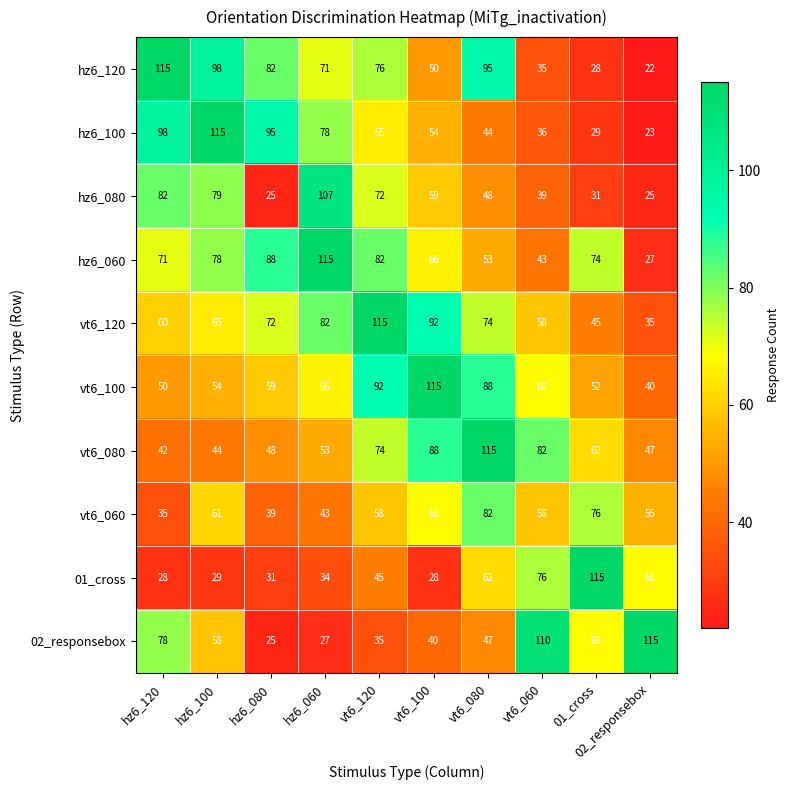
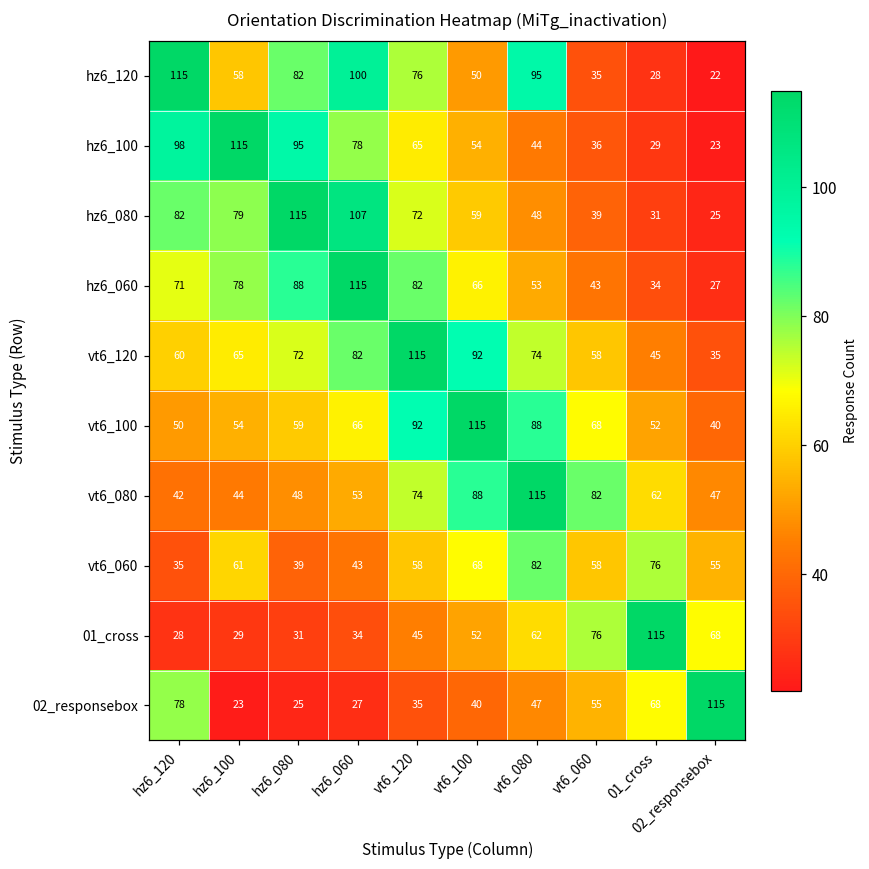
  {
    "hz6_120": {
      "hz6_120": 115,
-     "hz6_100": 98,
+     "hz6_100": 58,
      "hz6_080": 82,
-     "hz6_060": 71,
+     "hz6_060": 100,
      "vt6_120": 76,
      "vt6_100": 50,
      "vt6_080": 95,
      "vt6_060": 35,
      "01_cross": 28,
      "02_responsebox": 22
    },
    "hz6_100": {
      "hz6_120": 98,
      "hz6_100": 115,
      "hz6_080": 95,
      "hz6_060": 78,
      "vt6_120": 65,
      "vt6_100": 54,
      "vt6_080": 44,
      "vt6_060": 36,
      "01_cross": 29,
      "02_responsebox": 23
    },
    "hz6_080": {
      "hz6_120": 82,
      "hz6_100": 79,
-     "hz6_080": 25,
+     "hz6_080": 115,
      "hz6_060": 107,
      "vt6_120": 72,
      "vt6_100": 59,
      "vt6_080": 48,
      "vt6_060": 39,
      "01_cross": 31,
      "02_responsebox": 25
    },
    "hz6_060": {
      "hz6_120": 71,
      "hz6_100": 78,
      "hz6_080": 88,
      "hz6_060": 115,
      "vt6_120": 82,
      "vt6_100": 66,
      "vt6_080": 53,
      "vt6_060": 43,
-     "01_cross": 74,
+     "01_cross": 34,
      "02_responsebox": 27
    },
    "vt6_120": {
      "hz6_120": 60,
      "hz6_100": 65,
      "hz6_080": 72,
      "hz6_060": 82,
      "vt6_120": 115,
      "vt6_100": 92,
      "vt6_080": 74,
      "vt6_060": 58,
      "01_cross": 45,
      "02_responsebox": 35
    },
    "vt6_100": {
      "hz6_120": 50,
      "hz6_100": 54,
      "hz6_080": 59,
      "hz6_060": 66,
      "vt6_120": 92,
      "vt6_100": 115,
      "vt6_080": 88,
      "vt6_060": 68,
      "01_cross": 52,
      "02_responsebox": 40
    },
    "vt6_080": {
      "hz6_120": 42,
      "hz6_100": 44,
      "hz6_080": 48,
      "hz6_060": 53,
      "vt6_120": 74,
      "vt6_100": 88,
      "vt6_080": 115,
      "vt6_060": 82,
      "01_cross": 62,
      "02_responsebox": 47
    },
    "vt6_060": {
      "hz6_120": 35,
      "hz6_100": 61,
      "hz6_080": 39,
      "hz6_060": 43,
      "vt6_120": 58,
      "vt6_100": 68,
      "vt6_080": 82,
      "vt6_060": 58,
      "01_cross": 76,
      "02_responsebox": 55
    },
    "01_cross": {
      "hz6_120": 28,
      "hz6_100": 29,
      "hz6_080": 31,
      "hz6_060": 34,
      "vt6_120": 45,
-     "vt6_100": 28,
+     "vt6_100": 52,
      "vt6_080": 62,
      "vt6_060": 76,
      "01_cross": 115,
      "02_responsebox": 68
    },
    "02_responsebox": {
      "hz6_120": 78,
-     "hz6_100": 58,
+     "hz6_100": 23,
      "hz6_080": 25,
      "hz6_060": 27,
      "vt6_120": 35,
      "vt6_100": 40,
      "vt6_080": 47,
-     "vt6_060": 110,
+     "vt6_060": 55,
      "01_cross": 68,
      "02_responsebox": 115
    }
  }
